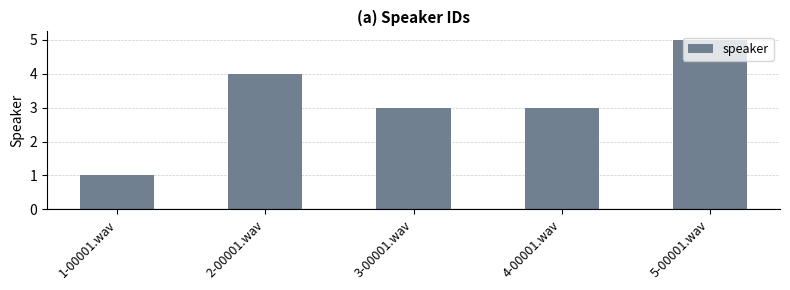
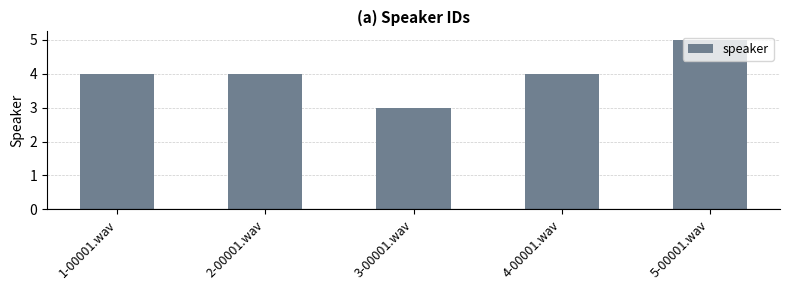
  {
-   "1-00001.wav": 1,
+   "1-00001.wav": 4,
    "2-00001.wav": 4,
    "3-00001.wav": 3,
-   "4-00001.wav": 3
+   "4-00001.wav": 4
  }
